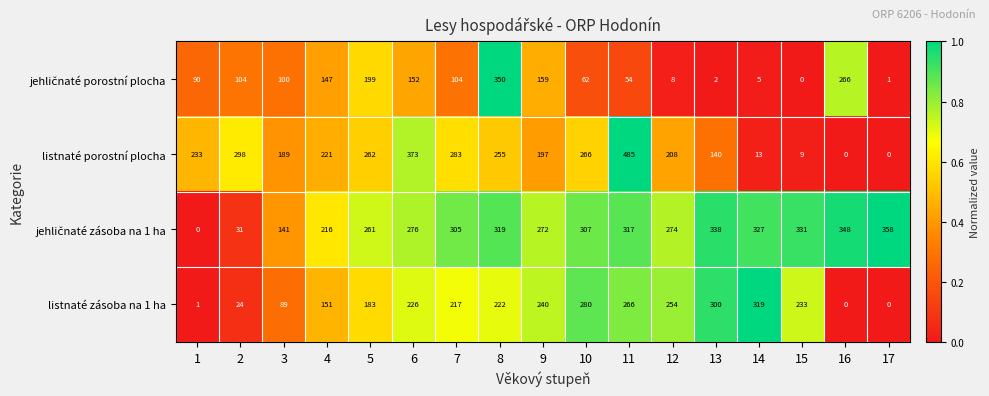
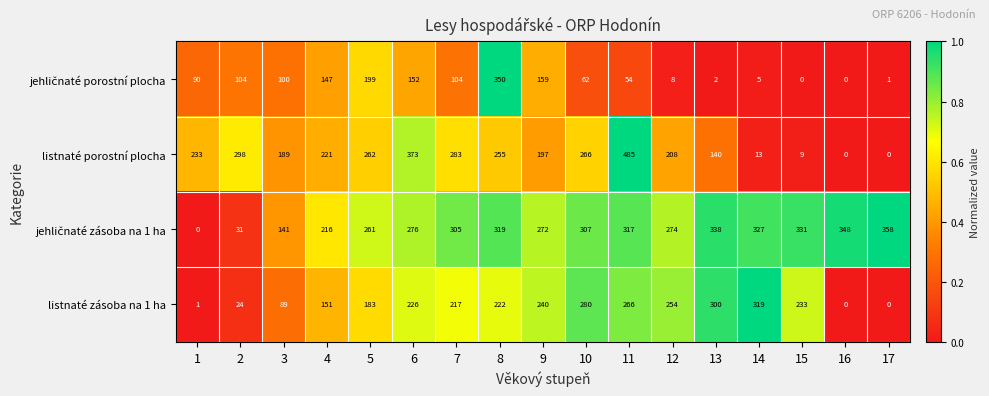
  {
    "jehličnaté porostní plocha": {
      "1": 90,
      "2": 104,
      "3": 100,
      "4": 147,
      "5": 199,
      "6": 152,
      "7": 104,
      "8": 350,
      "9": 159,
      "10": 62,
      "11": 54,
      "12": 8,
      "13": 2,
      "14": 5,
      "15": 0,
-     "16": 266,
+     "16": 0,
      "17": 1
    },
    "listnaté porostní plocha": {
      "1": 233,
      "2": 298,
      "3": 189,
      "4": 221,
      "5": 262,
      "6": 373,
      "7": 283,
      "8": 255,
      "9": 197,
      "10": 266,
      "11": 485,
      "12": 208,
      "13": 140,
      "14": 13,
      "15": 9,
      "16": 0,
      "17": 0
    },
    "jehličnaté zásoba na 1 ha": {
      "1": 0,
      "2": 31,
      "3": 141,
      "4": 216,
      "5": 261,
      "6": 276,
      "7": 305,
      "8": 319,
      "9": 272,
      "10": 307,
      "11": 317,
      "12": 274,
      "13": 338,
      "14": 327,
      "15": 331,
      "16": 348,
      "17": 358
    },
    "listnaté zásoba na 1 ha": {
      "1": 1,
      "2": 24,
      "3": 89,
      "4": 151,
      "5": 183,
      "6": 226,
      "7": 217,
      "8": 222,
      "9": 240,
      "10": 280,
      "11": 266,
      "12": 254,
      "13": 300,
      "14": 319,
      "15": 233,
      "16": 0,
      "17": 0
    }
  }
